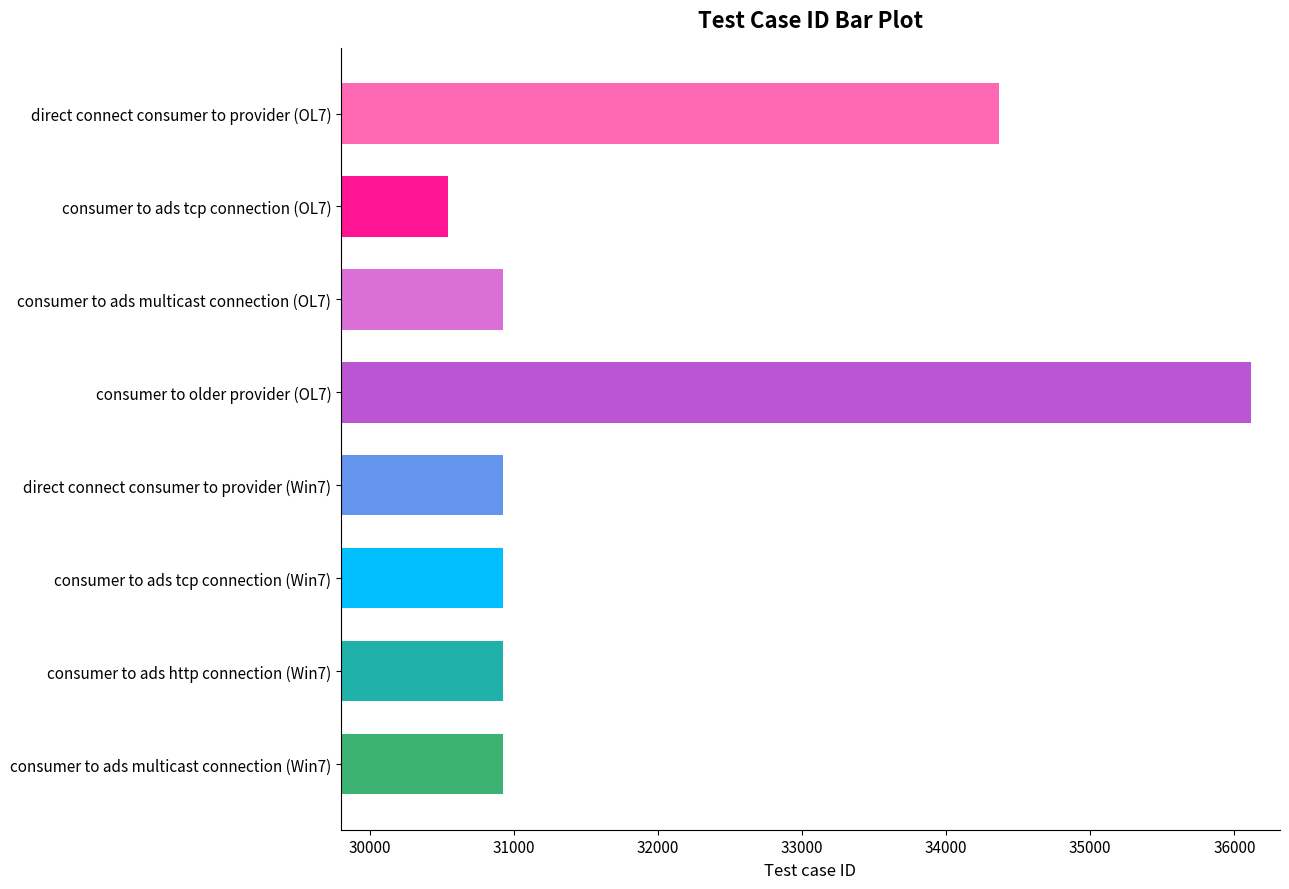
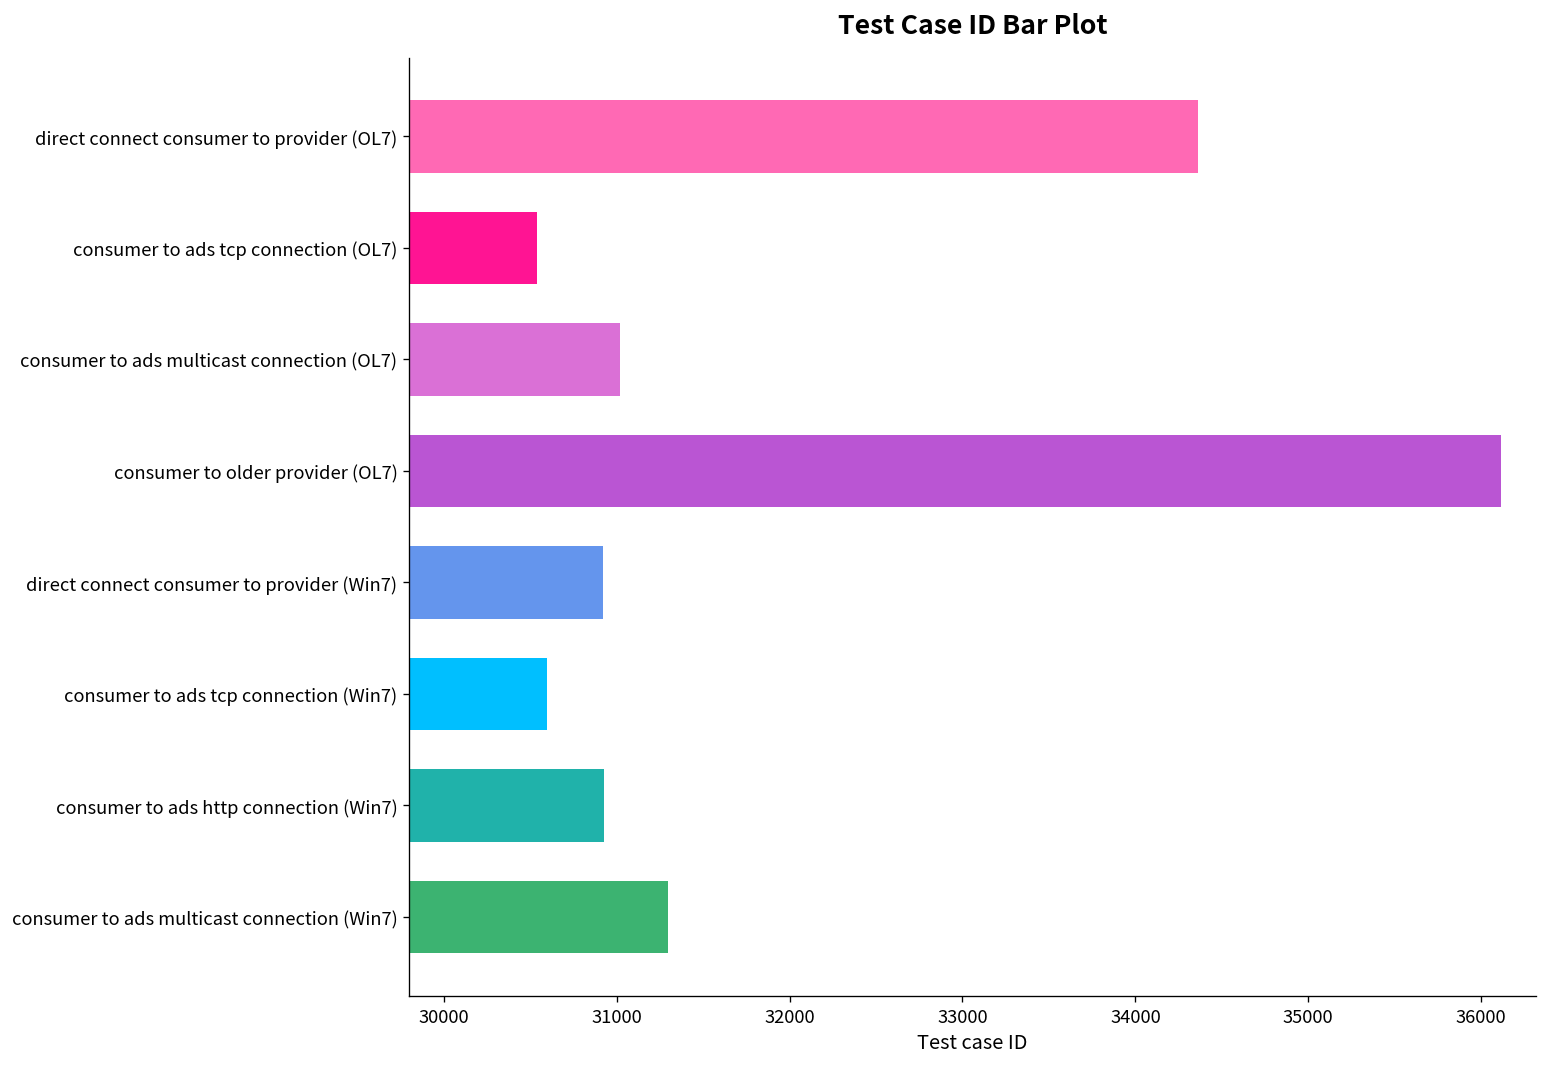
  {
    "direct connect consumer to provider (OL7)": 34360,
    "consumer to ads tcp connection (OL7)": 30540,
-   "consumer to ads multicast connection (OL7)": 30930,
+   "consumer to ads multicast connection (OL7)": 31020,
    "consumer to older provider (OL7)": 36120,
    "direct connect consumer to provider (Win7)": 30920,
-   "consumer to ads tcp connection (Win7)": 30920,
+   "consumer to ads tcp connection (Win7)": 30600,
    "consumer to ads http connection (Win7)": 30920,
-   "consumer to ads multicast connection (Win7)": 30930
+   "consumer to ads multicast connection (Win7)": 31300
  }
